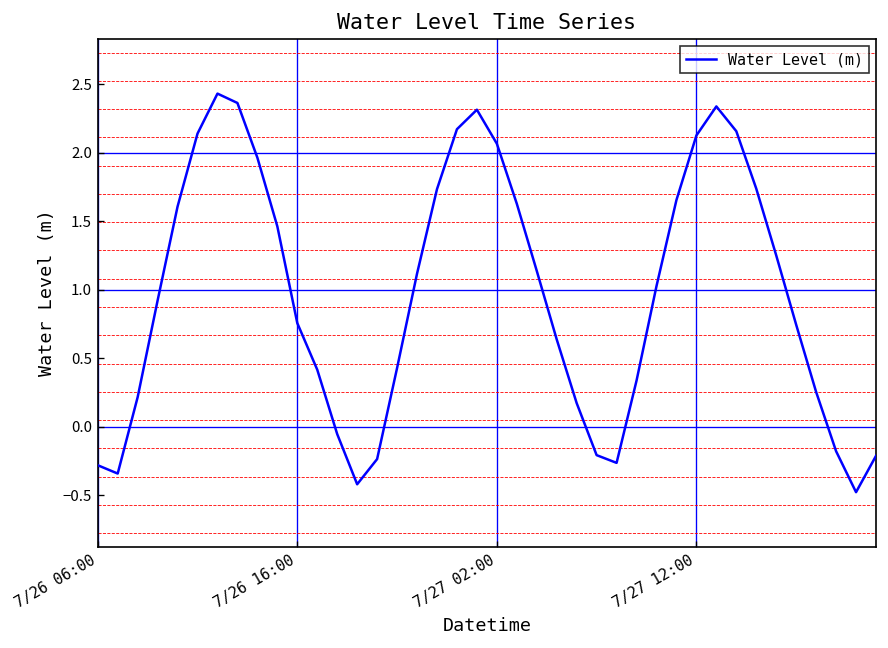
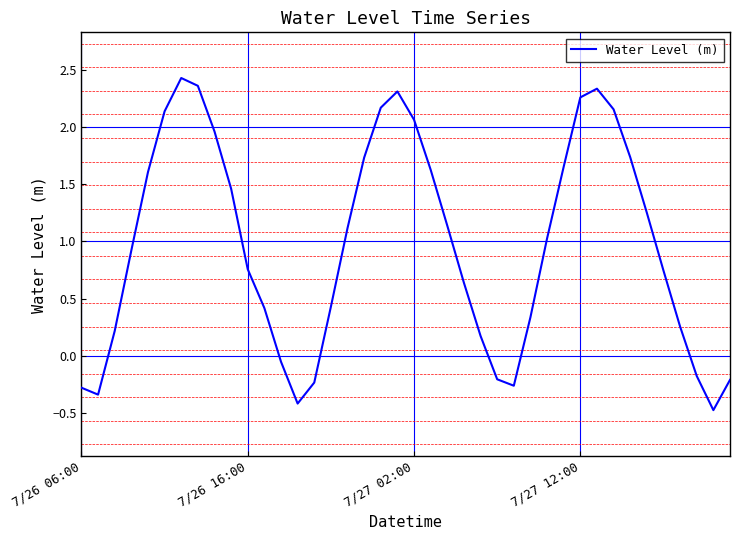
  {
    "7/26 06:00": -0.28,
    "7/26 16:00": 0.76,
    "7/27 02:00": 2.07,
-   "7/27 12:00": 2.13
+   "7/27 12:00": 2.26
  }
